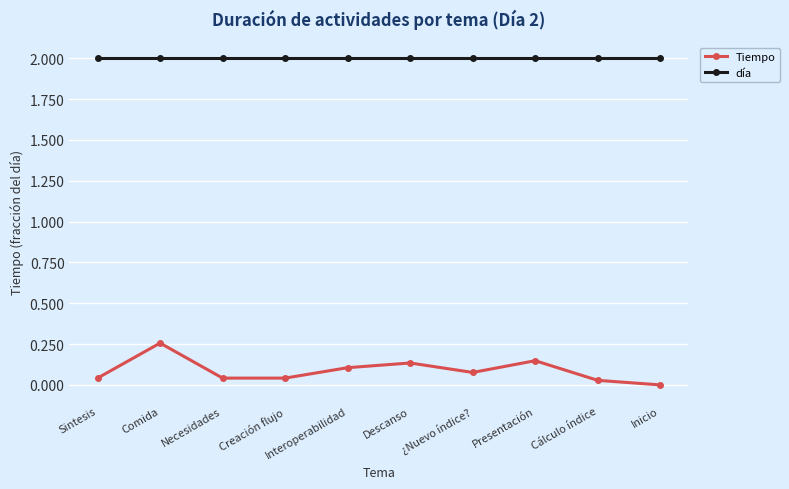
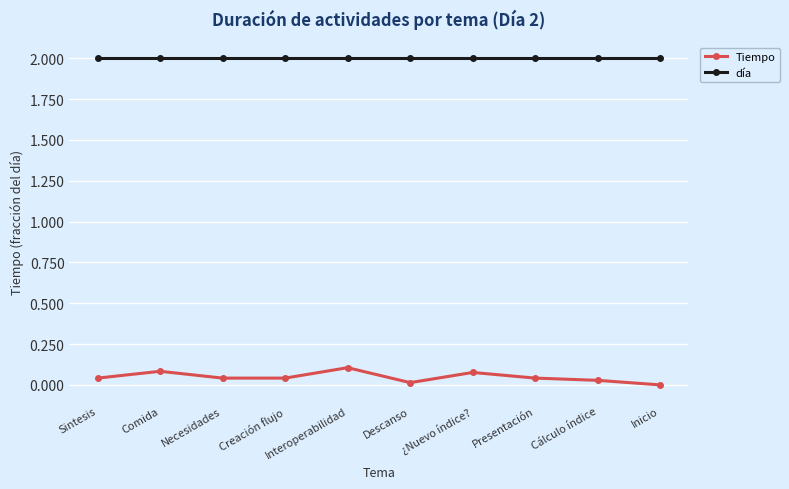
  {
    "Tiempo": {
      "Sintesis": 0.04,
-     "Comida": 0.26,
+     "Comida": 0.08,
      "Necesidades": 0.04,
      "Creación flujo": 0.04,
      "Interoperabilidad": 0.11,
-     "Descanso": 0.13,
+     "Descanso": 0.01,
      "¿Nuevo índice?": 0.08,
-     "Presentación": 0.15,
+     "Presentación": 0.04,
      "Cálculo índice": 0.03,
      "Inicio": 0.00
    },
    "día": {
      "Sintesis": 2.00,
      "Comida": 2.00,
      "Necesidades": 2.00,
      "Creación flujo": 2.00,
      "Interoperabilidad": 2.00,
      "Descanso": 2.00,
      "¿Nuevo índice?": 2.00,
      "Presentación": 2.00,
      "Cálculo índice": 2.00,
      "Inicio": 2.00
    }
  }
